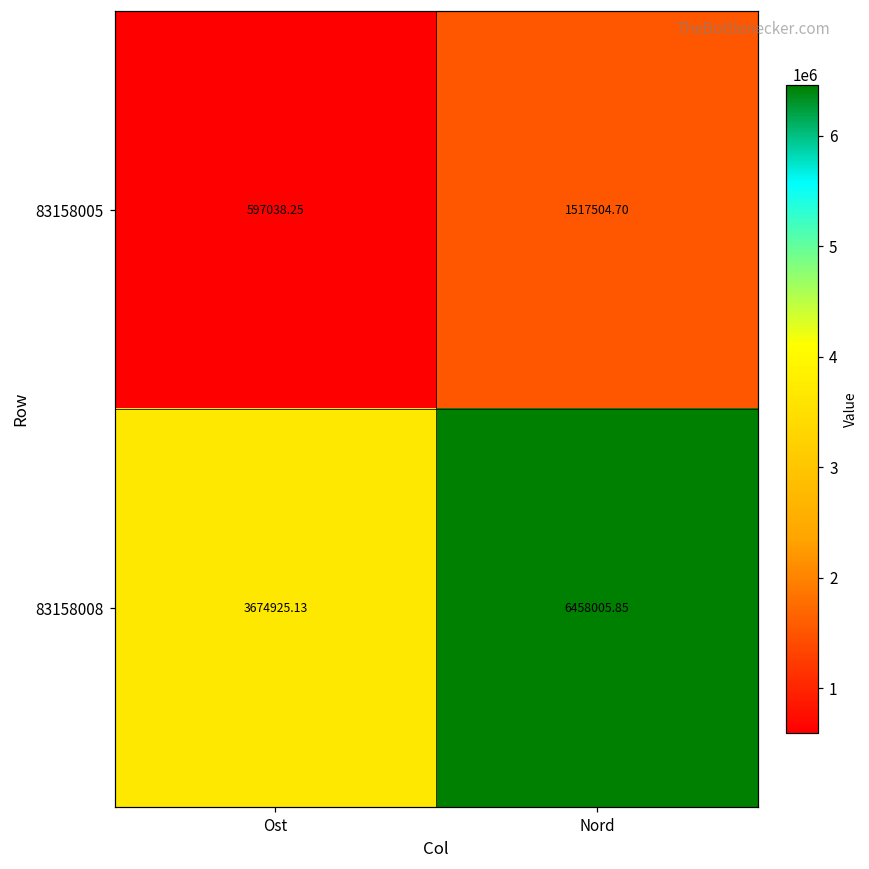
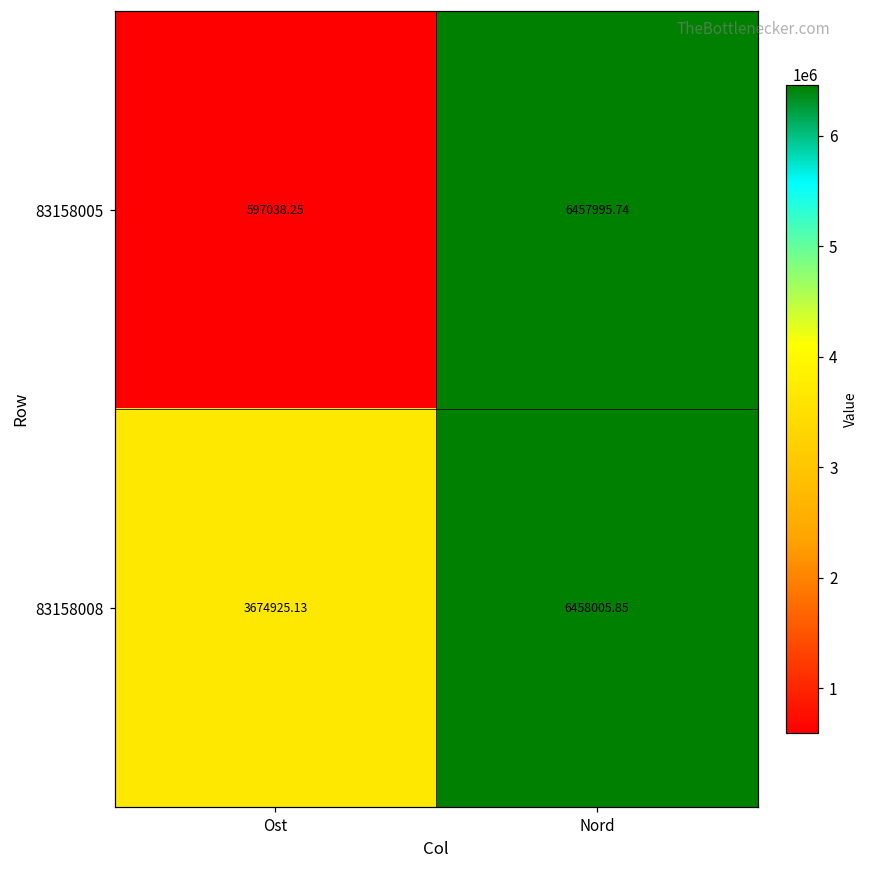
  {
    "83158005": {
      "Ost": 597038.25,
-     "Nord": 1517504.70
+     "Nord": 6457995.74
    },
    "83158008": {
      "Ost": 3674925.13,
      "Nord": 6458005.85
    }
  }
